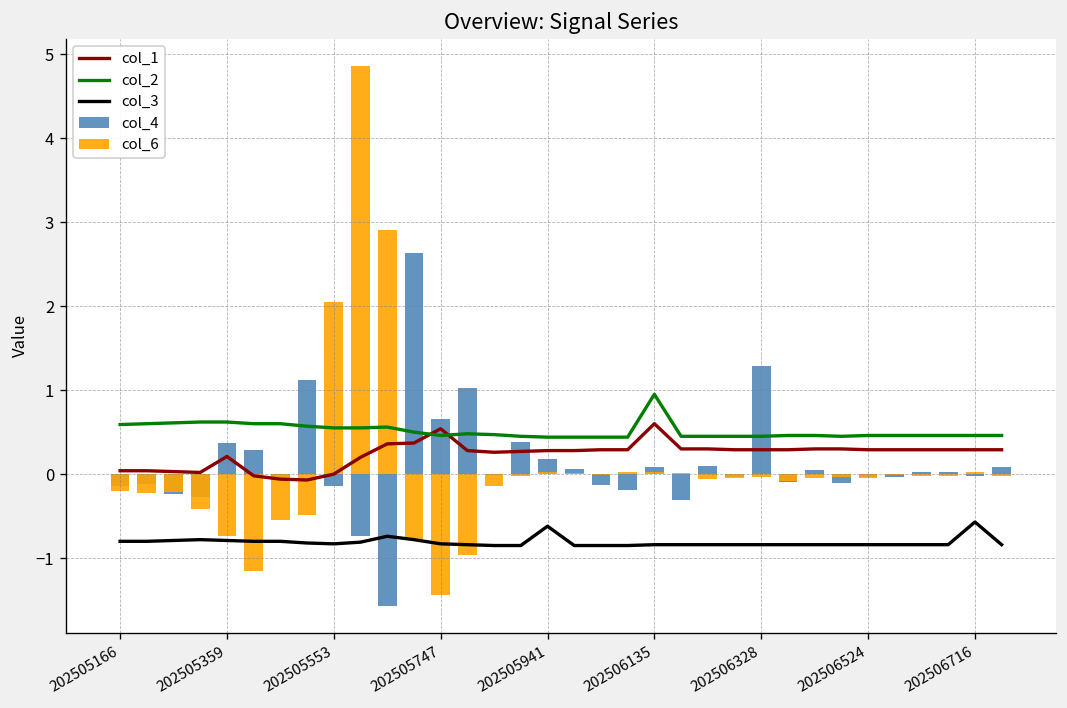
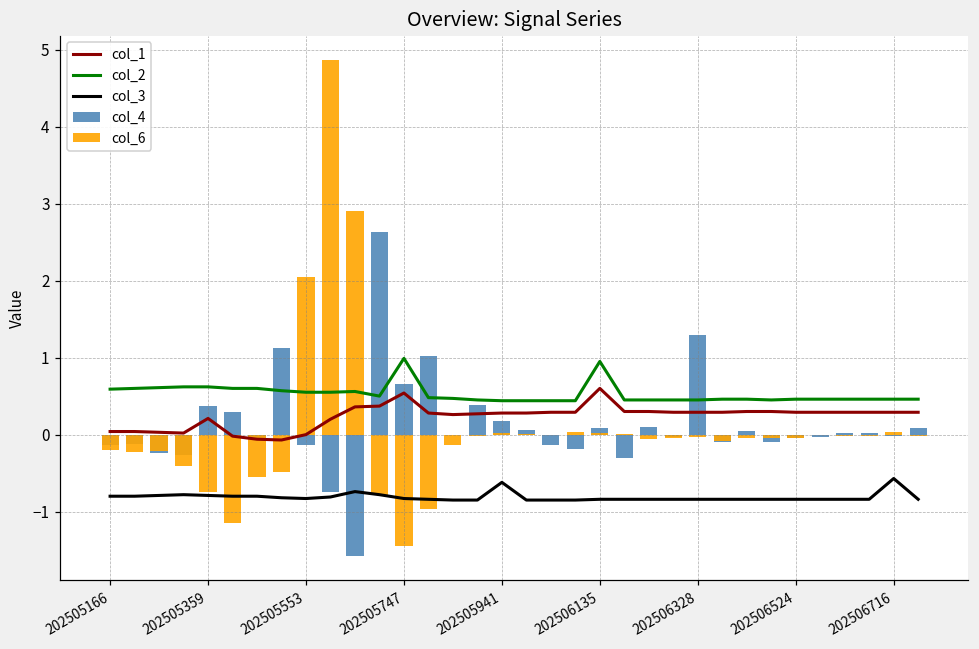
  {
    "col_1": {
      "202505166": 0.0,
      "202505359": 0.2,
      "202505553": 0.0,
      "202505747": 0.5,
      "202505941": 0.3,
      "202506135": 0.6,
      "202506328": 0.3,
      "202506524": 0.3,
      "202506716": 0.3
    },
    "col_4": {
      "202505359": 0.4,
      "202505553": -0.1,
      "202505747": 0.7,
      "202505941": 0.2,
      "202506135": 0.1,
      "202506328": 1.3,
      "202506524": 0.0
    },
    "col_2": {
      "202505166": 0.6,
      "202505359": 0.6,
      "202505553": 0.6,
-     "202505747": 0.5,
+     "202505747": 1.0,
      "202505941": 0.4,
      "202506135": 1.0,
      "202506328": 0.5,
      "202506524": 0.5,
      "202506716": 0.5
    },
    "col_6": {
      "202505166": -0.2,
      "202505359": -0.7,
      "202505553": 2.1,
      "202505747": -1.4,
      "202506524": -0.1
    },
    "col_3": {
      "202505166": -0.8,
      "202505359": -0.8,
      "202505553": -0.8,
      "202505747": -0.8,
      "202505941": -0.6,
      "202506135": -0.8,
      "202506328": -0.8,
      "202506524": -0.8,
      "202506716": -0.6
    }
  }
